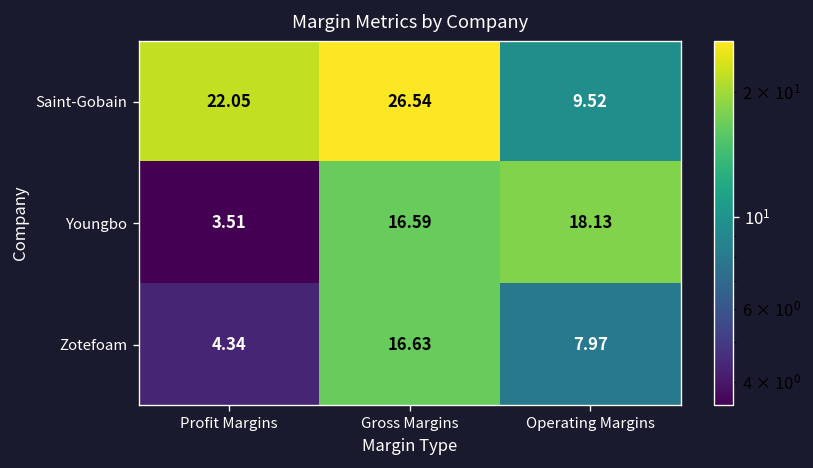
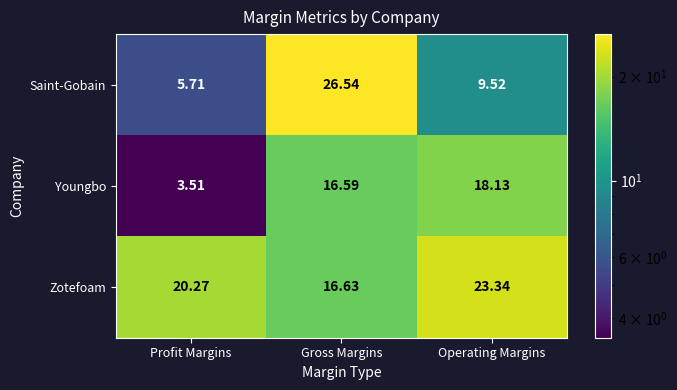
  {
    "Saint-Gobain": {
-     "Profit Margins": 22.05,
+     "Profit Margins": 5.71,
      "Gross Margins": 26.54,
      "Operating Margins": 9.52
    },
    "Youngbo": {
      "Profit Margins": 3.51,
      "Gross Margins": 16.59,
      "Operating Margins": 18.13
    },
    "Zotefoam": {
-     "Profit Margins": 4.34,
+     "Profit Margins": 20.27,
      "Gross Margins": 16.63,
-     "Operating Margins": 7.97
+     "Operating Margins": 23.34
    }
  }
